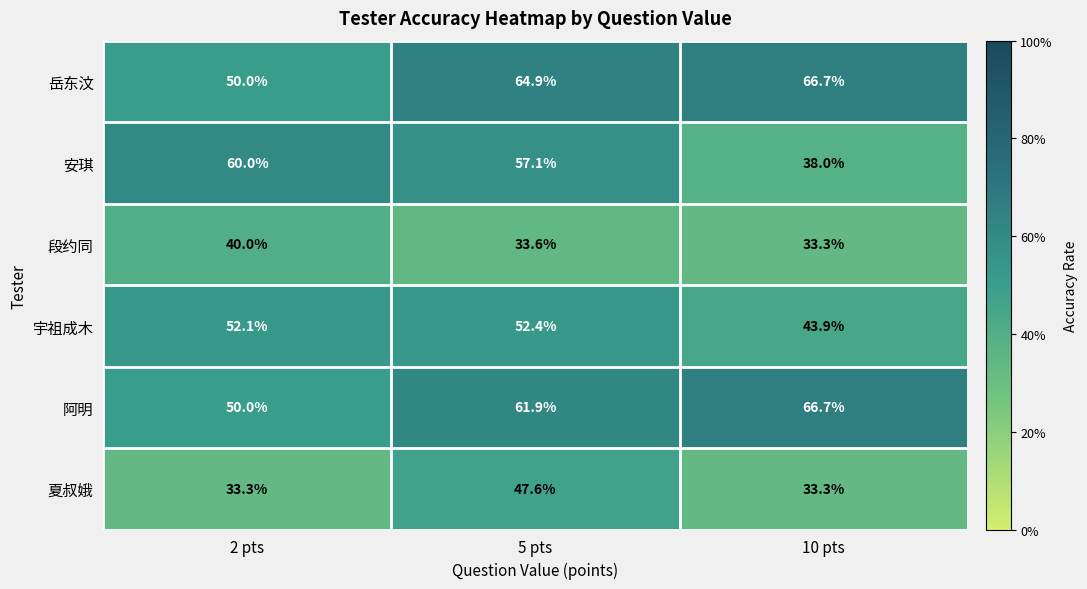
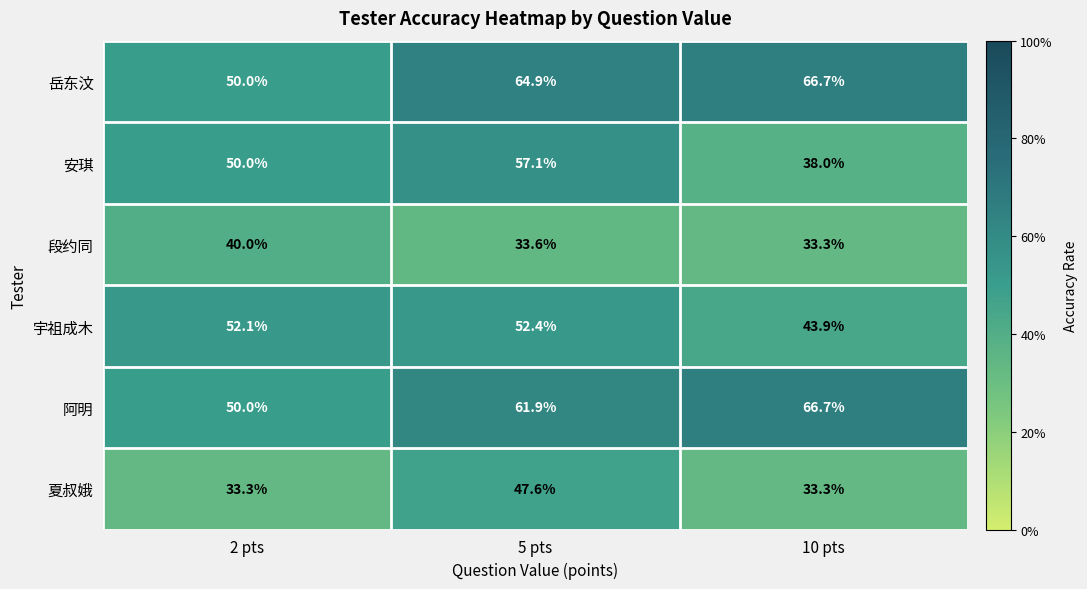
  {
    "岳东汶": {
      "2 pts": "50.0%",
      "5 pts": "64.9%",
      "10 pts": "66.7%"
    },
    "安琪": {
-     "2 pts": "60.0%",
+     "2 pts": "50.0%",
      "5 pts": "57.1%",
      "10 pts": "38.0%"
    },
    "段约同": {
      "2 pts": "40.0%",
      "5 pts": "33.6%",
      "10 pts": "33.3%"
    },
    "宇祖成木": {
      "2 pts": "52.1%",
      "5 pts": "52.4%",
      "10 pts": "43.9%"
    },
    "阿明": {
      "2 pts": "50.0%",
      "5 pts": "61.9%",
      "10 pts": "66.7%"
    },
    "夏叔娥": {
      "2 pts": "33.3%",
      "5 pts": "47.6%",
      "10 pts": "33.3%"
    }
  }
